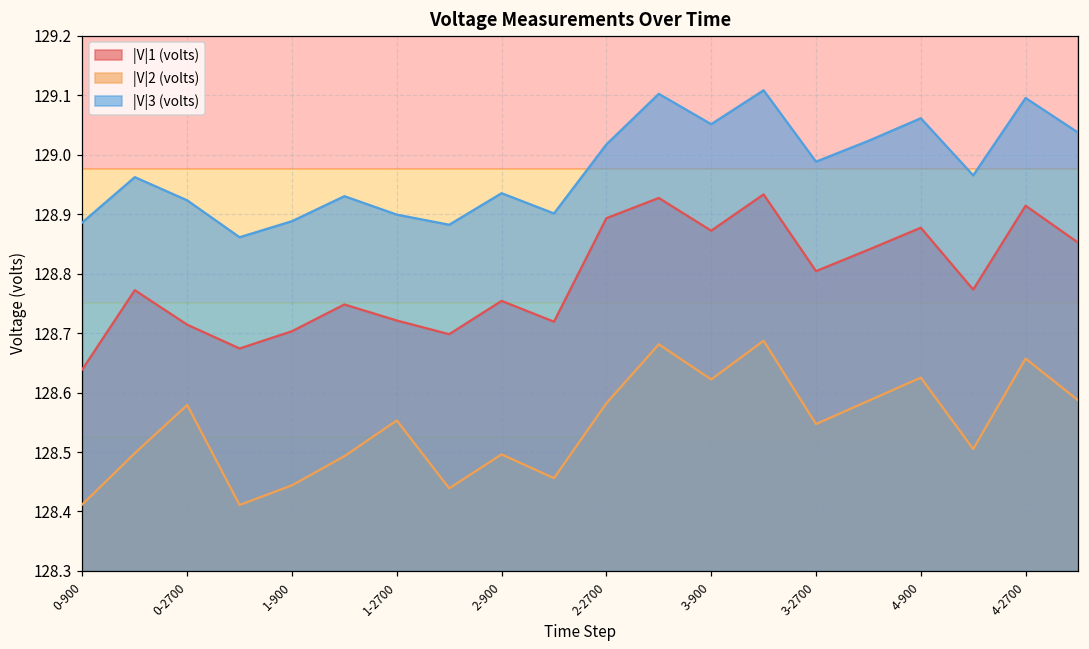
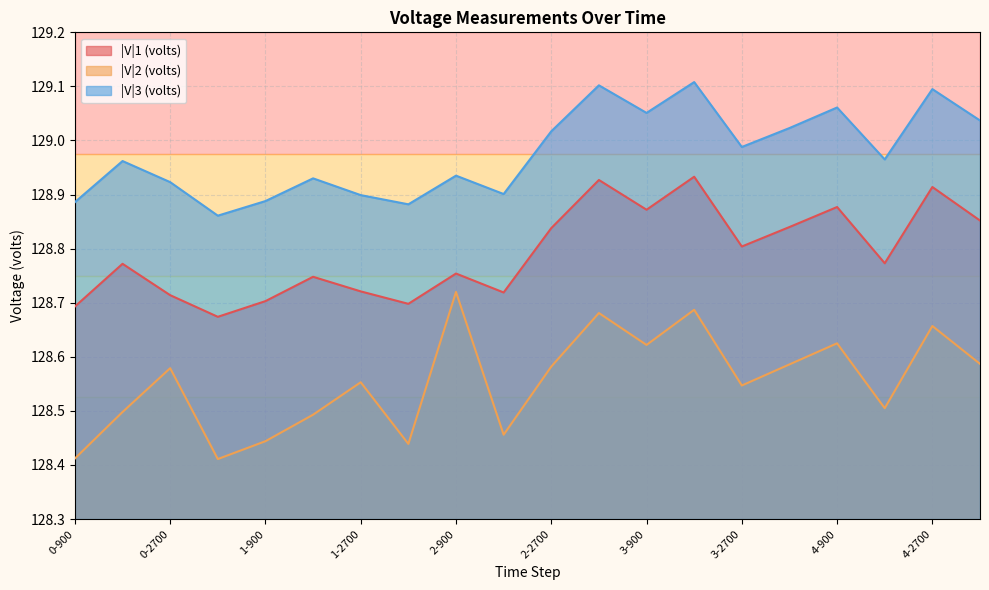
  {
    "|V|1 (volts)": {
-     "0-900": 128.64,
+     "0-900": 128.69,
      "0-2700": 128.71,
      "1-900": 128.70,
      "1-2700": 128.72,
      "2-900": 128.75,
-     "2-2700": 128.89,
+     "2-2700": 128.84,
      "3-900": 128.87,
      "3-2700": 128.80,
      "4-900": 128.88,
      "4-2700": 128.91
    },
    "|V|2 (volts)": {
      "0-900": 128.41,
      "0-2700": 128.58,
      "1-900": 128.44,
      "1-2700": 128.55,
-     "2-900": 128.50,
+     "2-900": 128.72,
      "2-2700": 128.58,
      "3-900": 128.62,
      "3-2700": 128.55,
      "4-900": 128.63,
      "4-2700": 128.66
    },
    "|V|3 (volts)": {
      "0-900": 128.89,
      "0-2700": 128.92,
      "1-900": 128.89,
      "1-2700": 128.90,
      "2-900": 128.94,
      "2-2700": 129.02,
      "3-900": 129.05,
      "3-2700": 128.99,
      "4-900": 129.06,
      "4-2700": 129.10
    }
  }
